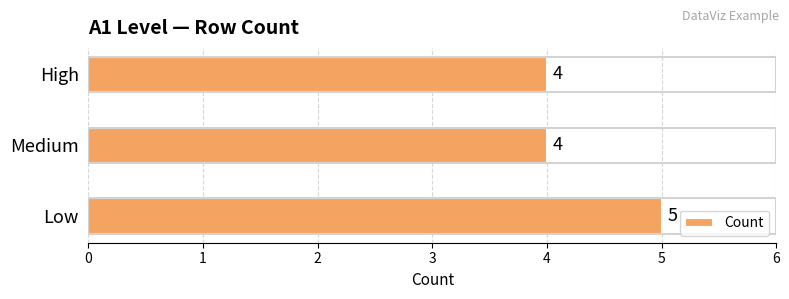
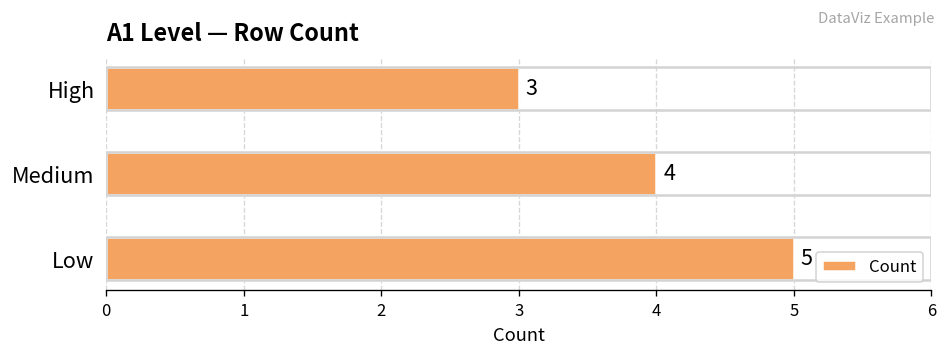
  {
-   "High": 4,
+   "High": 3,
    "Medium": 4,
    "Low": 5
  }
